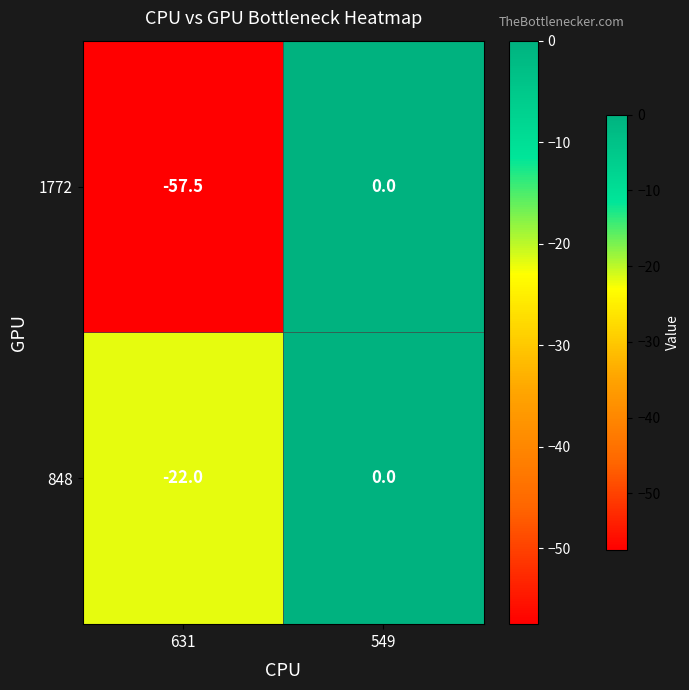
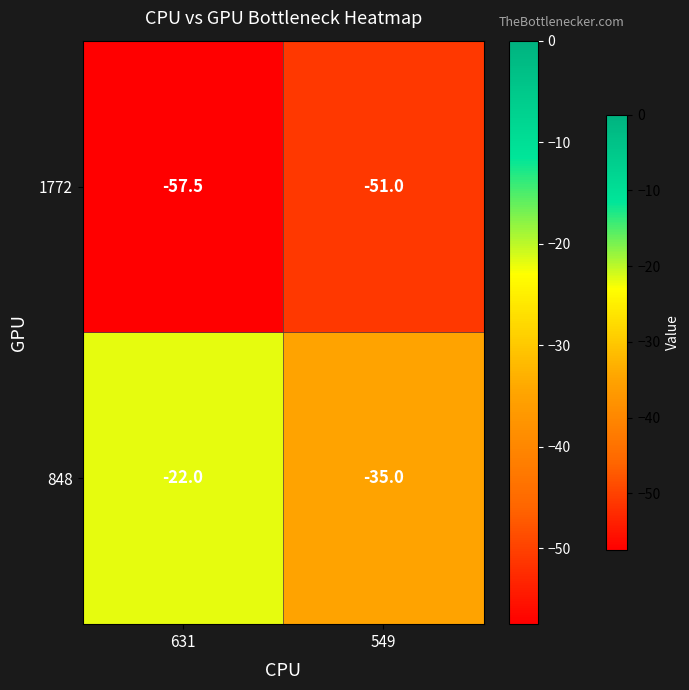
  {
    "1772": {
      "631": -57.5,
-     "549": 0.0
+     "549": -51.0
    },
    "848": {
      "631": -22.0,
-     "549": 0.0
+     "549": -35.0
    }
  }
